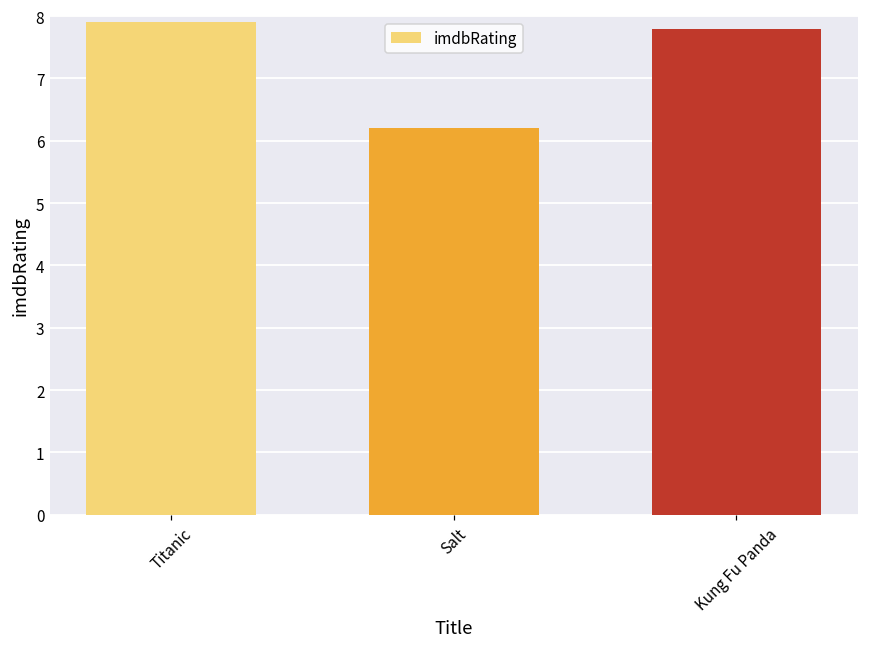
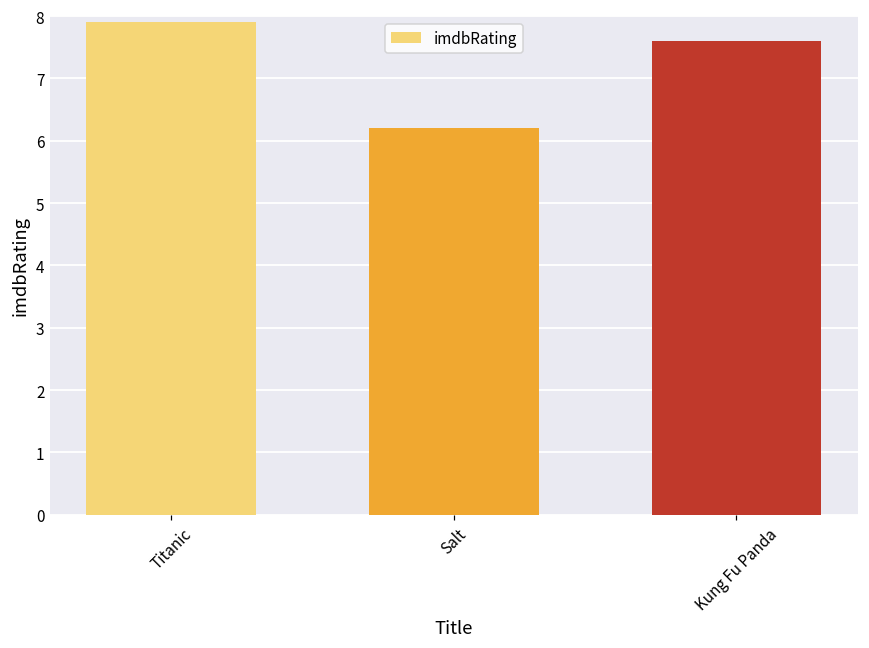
  {
    "Titanic": 7.9,
    "Salt": 6.2,
-   "Kung Fu Panda": 7.8
+   "Kung Fu Panda": 7.6
  }
